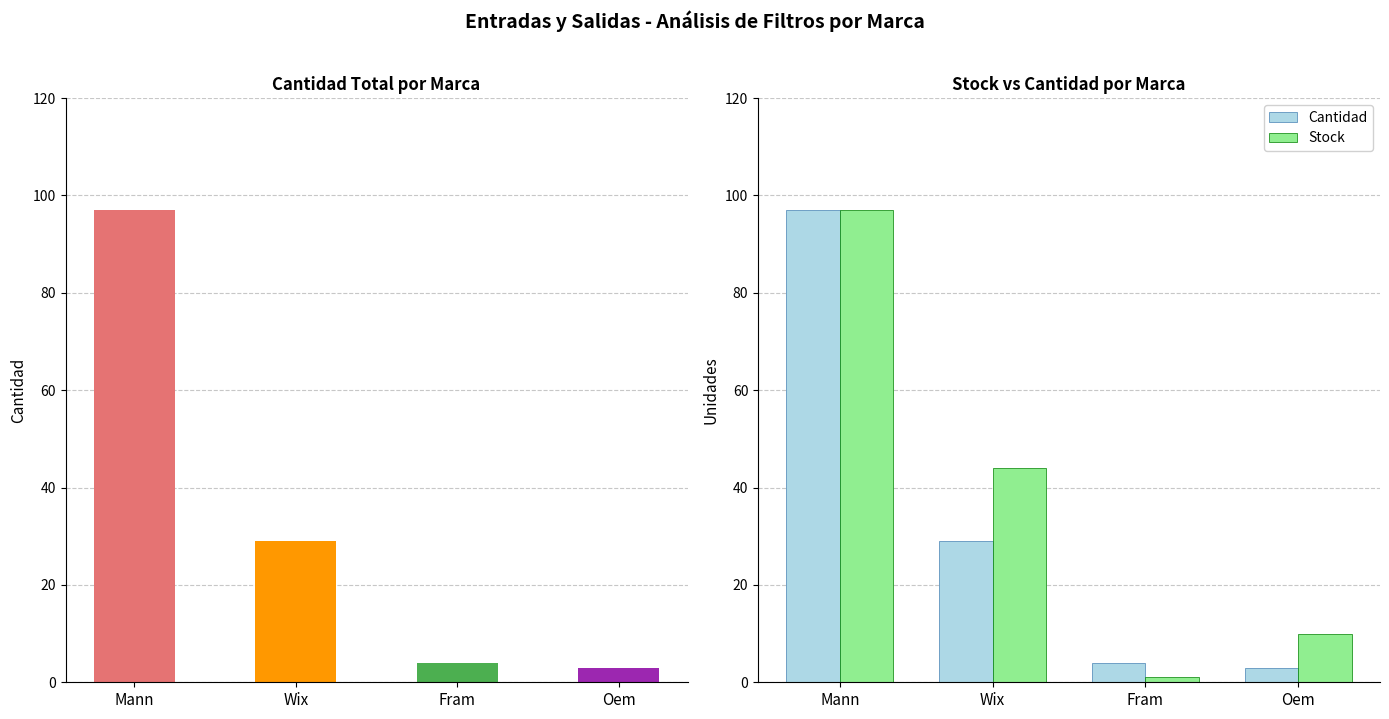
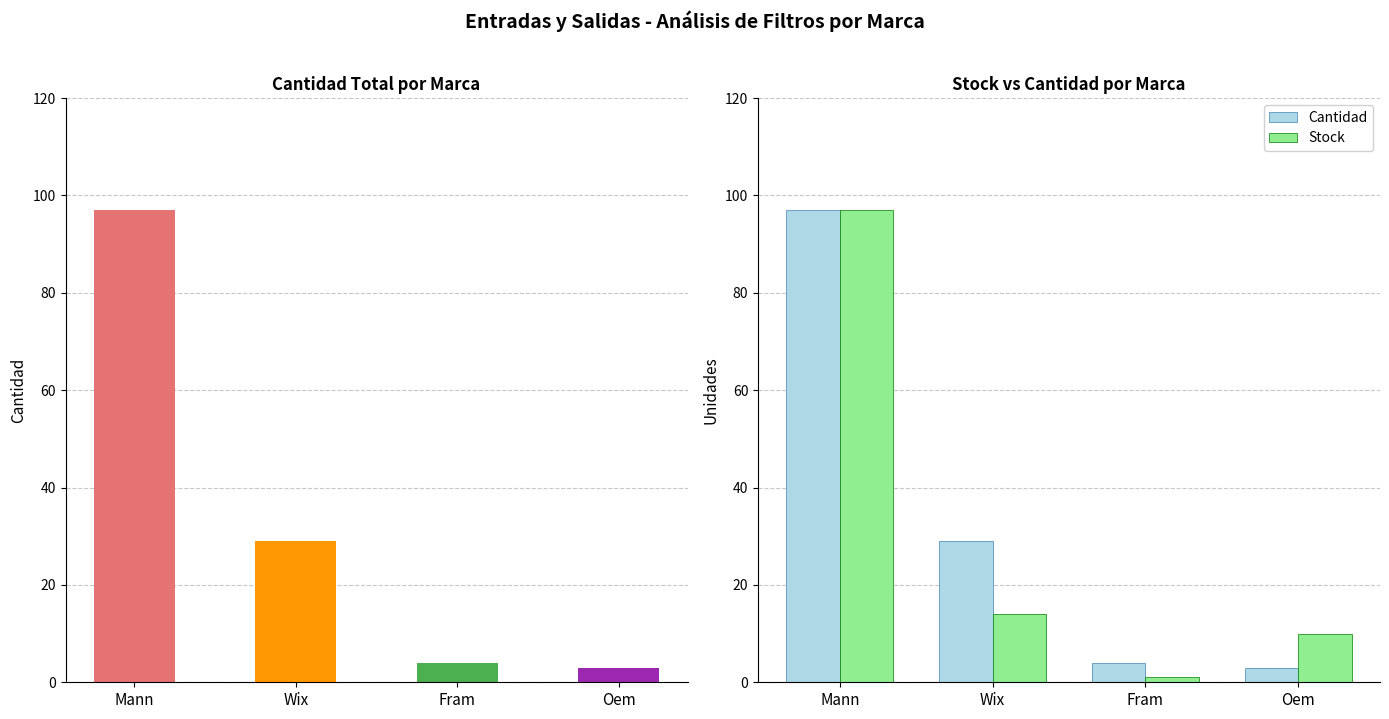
  {
    "Stock vs Cantidad por Marca": {
      "Cantidad": {
        "Mann": 97,
        "Wix": 29,
        "Fram": 4,
        "Oem": 3
      },
      "Stock": {
        "Mann": 97,
-       "Wix": 44,
+       "Wix": 14,
        "Fram": 1,
        "Oem": 10
      }
    }
  }
